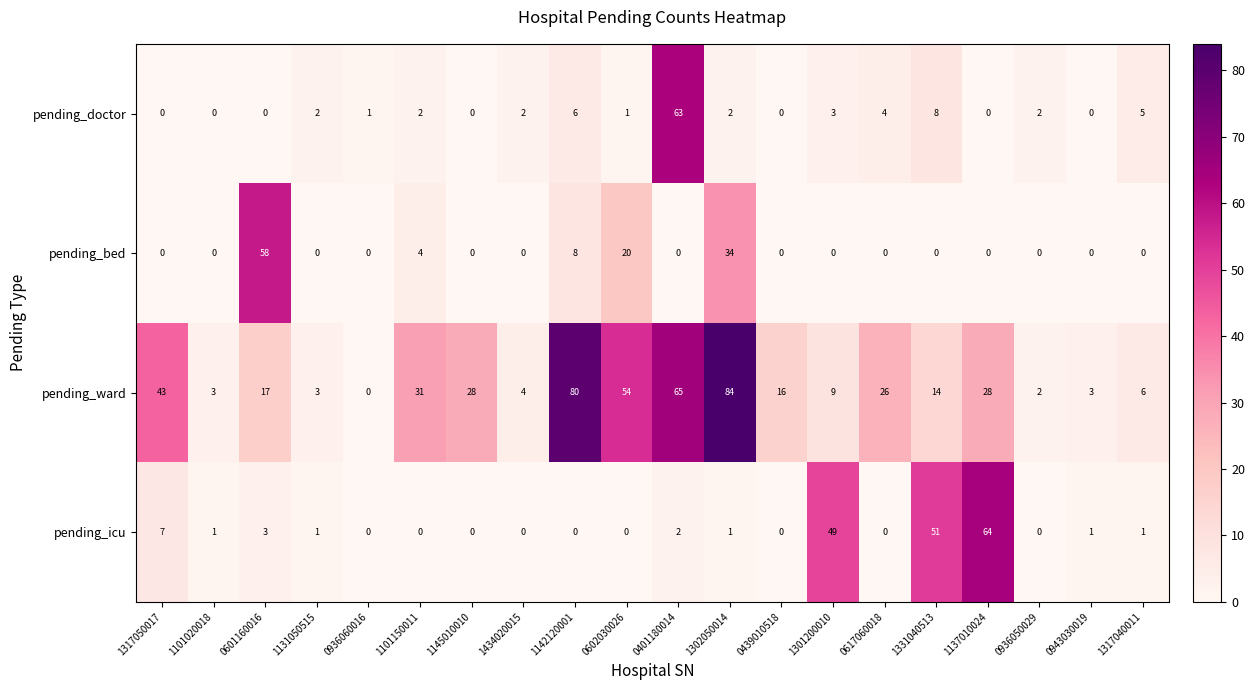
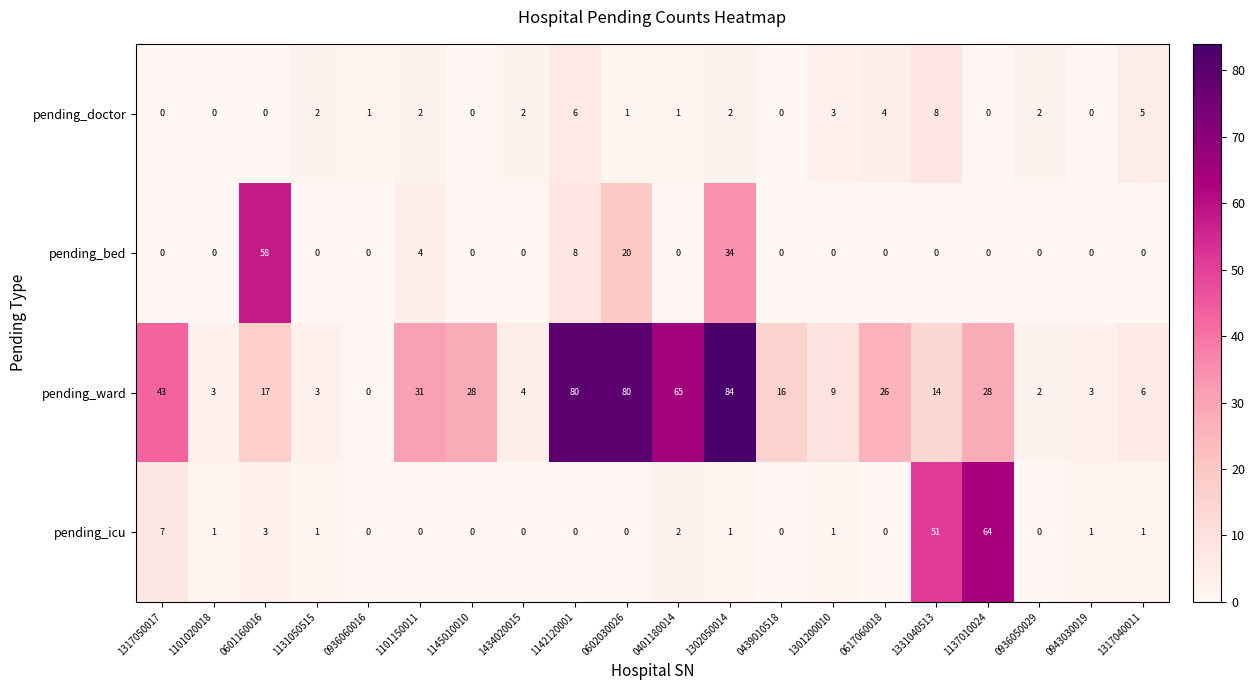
  {
    "pending_doctor": {
      "1317050017": 0,
      "1101020018": 0,
      "0601160016": 0,
      "1131050515": 2,
      "0936060016": 1,
      "1101150011": 2,
      "1145010010": 0,
      "1434020015": 2,
      "1142120001": 6,
      "0602030026": 1,
-     "0401180014": 63,
+     "0401180014": 1,
      "1302050014": 2,
      "0439010518": 0,
      "1301200010": 3,
      "0617060018": 4,
      "1331040513": 8,
      "1137010024": 0,
      "0936050029": 2,
      "0943030019": 0,
      "1317040011": 5
    },
    "pending_bed": {
      "1317050017": 0,
      "1101020018": 0,
      "0601160016": 58,
      "1131050515": 0,
      "0936060016": 0,
      "1101150011": 4,
      "1145010010": 0,
      "1434020015": 0,
      "1142120001": 8,
      "0602030026": 20,
      "0401180014": 0,
      "1302050014": 34,
      "0439010518": 0,
      "1301200010": 0,
      "0617060018": 0,
      "1331040513": 0,
      "1137010024": 0,
      "0936050029": 0,
      "0943030019": 0,
      "1317040011": 0
    },
    "pending_ward": {
      "1317050017": 43,
      "1101020018": 3,
      "0601160016": 17,
      "1131050515": 3,
      "0936060016": 0,
      "1101150011": 31,
      "1145010010": 28,
      "1434020015": 4,
      "1142120001": 80,
-     "0602030026": 54,
+     "0602030026": 80,
      "0401180014": 65,
      "1302050014": 84,
      "0439010518": 16,
      "1301200010": 9,
      "0617060018": 26,
      "1331040513": 14,
      "1137010024": 28,
      "0936050029": 2,
      "0943030019": 3,
      "1317040011": 6
    },
    "pending_icu": {
      "1317050017": 7,
      "1101020018": 1,
      "0601160016": 3,
      "1131050515": 1,
      "0936060016": 0,
      "1101150011": 0,
      "1145010010": 0,
      "1434020015": 0,
      "1142120001": 0,
      "0602030026": 0,
      "0401180014": 2,
      "1302050014": 1,
      "0439010518": 0,
-     "1301200010": 49,
+     "1301200010": 1,
      "0617060018": 0,
      "1331040513": 51,
      "1137010024": 64,
      "0936050029": 0,
      "0943030019": 1,
      "1317040011": 1
    }
  }
